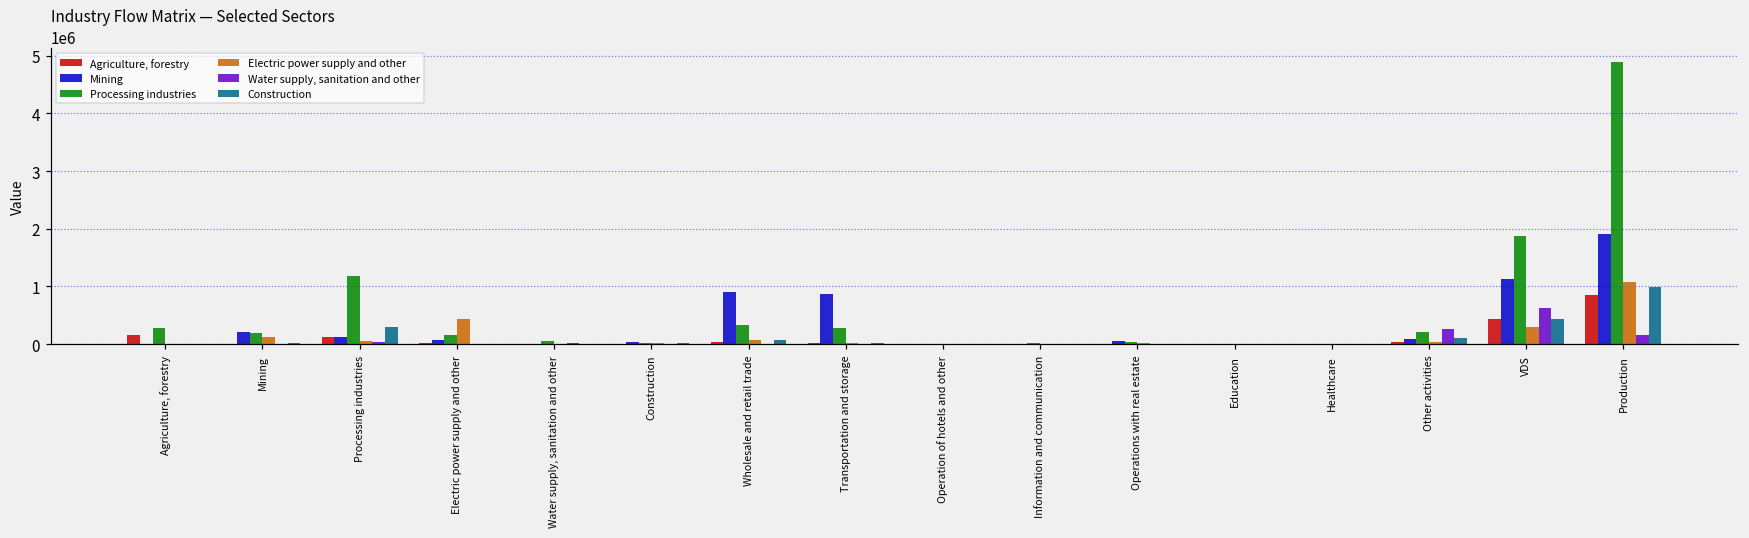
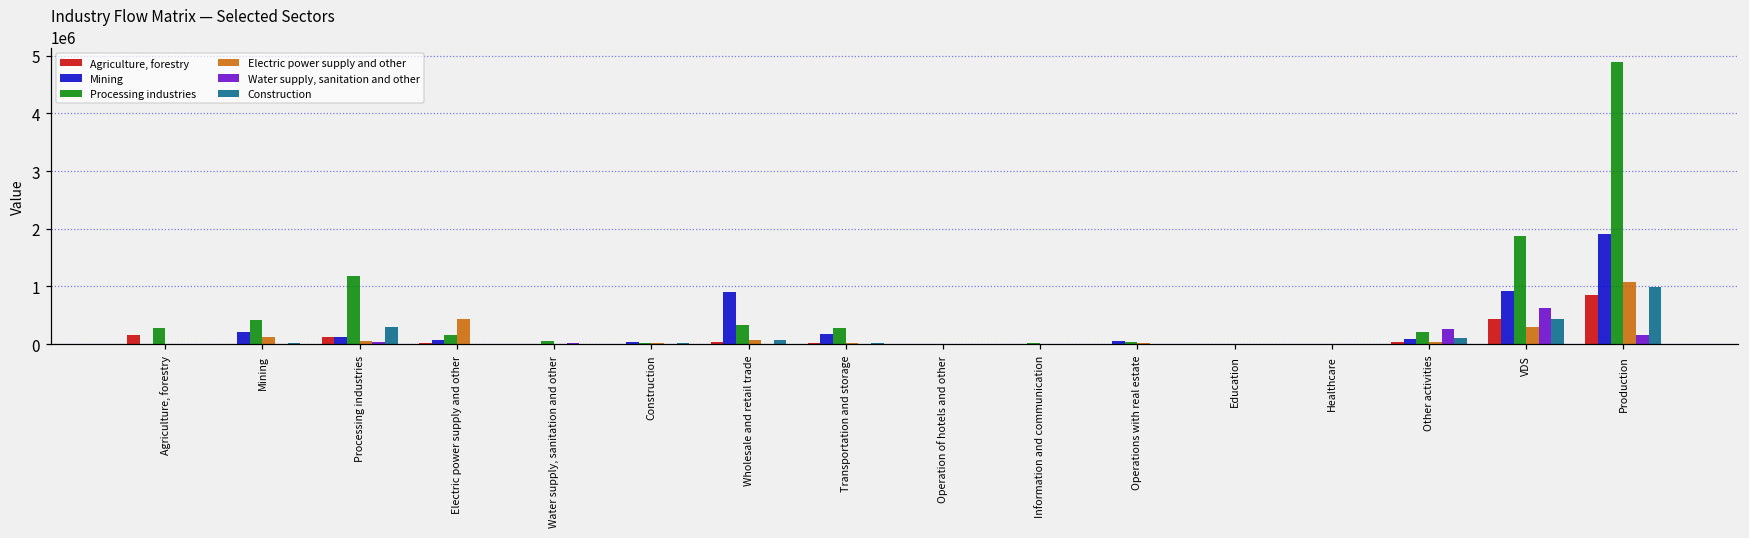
  {
    "Agriculture, forestry": {
      "Agriculture, forestry": 200000,
      "Processing industries": 100000,
      "VDS": 400000,
      "Production": 800000
    },
    "Mining": {
      "Mining": 200000,
      "Processing industries": 100000,
      "Electric power supply and other": 100000,
      "Wholesale and retail trade": 900000,
-     "Transportation and storage": 900000,
+     "Transportation and storage": 200000,
      "Operations with real estate": 100000,
      "Other activities": 100000,
-     "VDS": 1100000,
+     "VDS": 900000,
      "Production": 1900000
    },
    "Processing industries": {
      "Agriculture, forestry": 300000,
-     "Mining": 200000,
+     "Mining": 400000,
      "Processing industries": 1200000,
      "Electric power supply and other": 200000,
      "Water supply, sanitation and other": 100000,
      "Wholesale and retail trade": 300000,
      "Transportation and storage": 300000,
      "Other activities": 200000,
      "VDS": 1900000,
      "Production": 4900000
    },
    "Electric power supply and other": {
      "Mining": 100000,
      "Electric power supply and other": 400000,
      "Wholesale and retail trade": 100000,
      "VDS": 300000,
      "Production": 1100000
    },
    "Water supply, sanitation and other": {
      "Other activities": 300000,
      "VDS": 600000,
      "Production": 200000
    },
    "Construction": {
      "Processing industries": 300000,
      "Wholesale and retail trade": 100000,
      "Other activities": 100000,
      "VDS": 400000,
      "Production": 1000000
    }
  }
